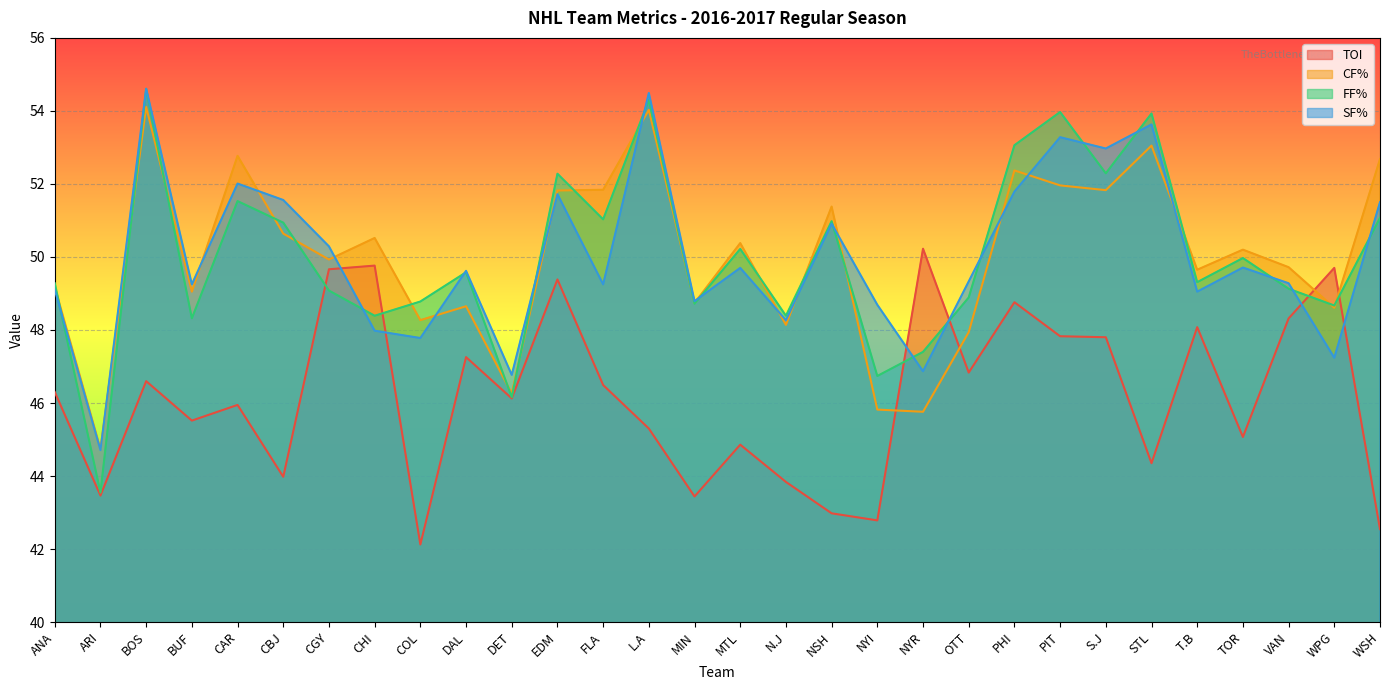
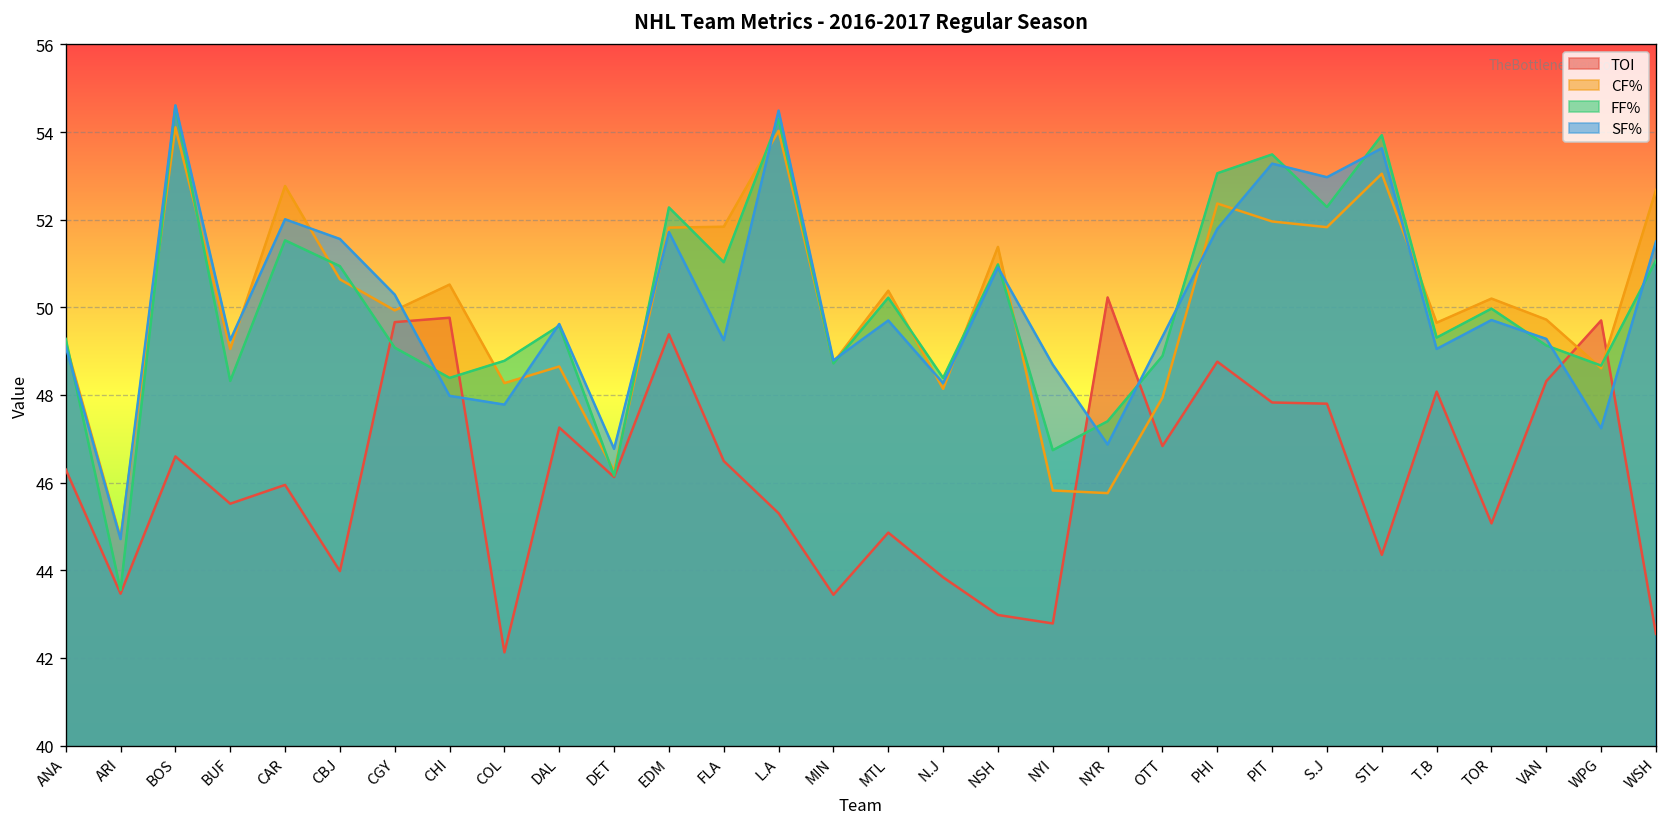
  {
    "TOI": {
      "ANA": 46.3,
      "ARI": 43.5,
      "BOS": 46.6,
      "BUF": 45.5,
      "CAR": 45.9,
      "CBJ": 44.0,
      "CGY": 49.7,
      "CHI": 49.8,
      "COL": 42.1,
      "DAL": 47.3,
      "EDM": 49.4,
      "FLA": 46.5,
      "L.A": 45.3,
      "MIN": 43.4,
      "MTL": 44.9,
      "N.J": 43.8,
      "NSH": 43.0,
      "NYI": 42.8,
      "NYR": 50.2,
      "OTT": 46.8,
      "PHI": 48.8,
      "PIT": 47.8,
      "S.J": 47.8,
      "STL": 44.4,
      "T.B": 48.1,
      "TOR": 45.1,
      "VAN": 48.3,
      "WPG": 49.7,
      "WSH": 42.5
    },
    "CF%": {
      "ANA": 49.2,
      "BOS": 54.1,
      "BUF": 49.1,
      "CAR": 52.8,
      "CBJ": 50.6,
      "CGY": 49.9,
      "CHI": 50.5,
      "COL": 48.3,
      "DAL": 48.7,
      "DET": 46.3,
      "EDM": 51.8,
      "FLA": 51.8,
      "L.A": 54.0,
      "MTL": 50.4,
      "N.J": 48.1,
      "NSH": 51.4,
      "NYI": 45.8,
      "NYR": 45.8,
      "OTT": 47.9,
      "PHI": 52.4,
      "PIT": 52.0,
      "S.J": 51.8,
      "STL": 53.1,
      "T.B": 49.7,
      "TOR": 50.2,
      "VAN": 49.7,
      "WSH": 52.7
    },
    "FF%": {
      "ANA": 49.3,
      "ARI": 43.6,
      "BUF": 48.3,
      "CAR": 51.5,
      "CBJ": 50.9,
      "CGY": 49.1,
      "CHI": 48.4,
      "COL": 48.8,
      "EDM": 52.3,
      "FLA": 51.0,
      "L.A": 54.3,
      "MTL": 50.2,
      "N.J": 48.4,
      "NYI": 46.7,
      "NYR": 47.4,
      "OTT": 48.9,
      "PHI": 53.1,
-     "PIT": 54.0,
+     "PIT": 53.5,
      "S.J": 52.3,
      "STL": 53.9,
      "T.B": 49.3,
      "TOR": 50.0,
      "VAN": 49.1,
      "WSH": 51.1
    },
    "SF%": {
      "ANA": 49.1,
      "BUF": 49.3,
      "CAR": 52.0,
      "CBJ": 51.6,
      "CGY": 50.3,
      "CHI": 48.0,
      "COL": 47.8,
      "DET": 46.8,
      "EDM": 51.7,
      "FLA": 49.3,
      "L.A": 54.5,
      "MTL": 49.7,
      "N.J": 48.3,
      "NYI": 48.7,
      "NYR": 46.9,
      "OTT": 49.3,
      "PHI": 51.8,
      "PIT": 53.3,
      "S.J": 53.0,
      "STL": 53.6,
      "T.B": 49.1,
      "TOR": 49.7,
      "VAN": 49.3,
      "WPG": 47.2,
      "WSH": 51.5
    }
  }
